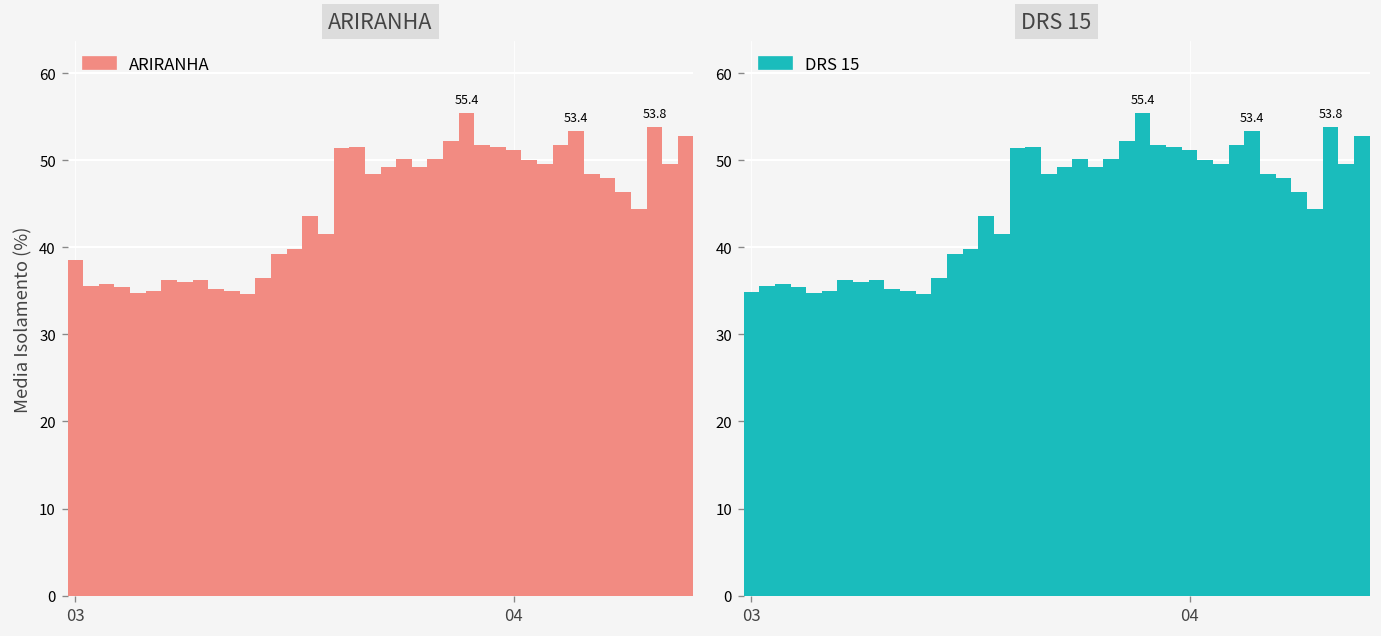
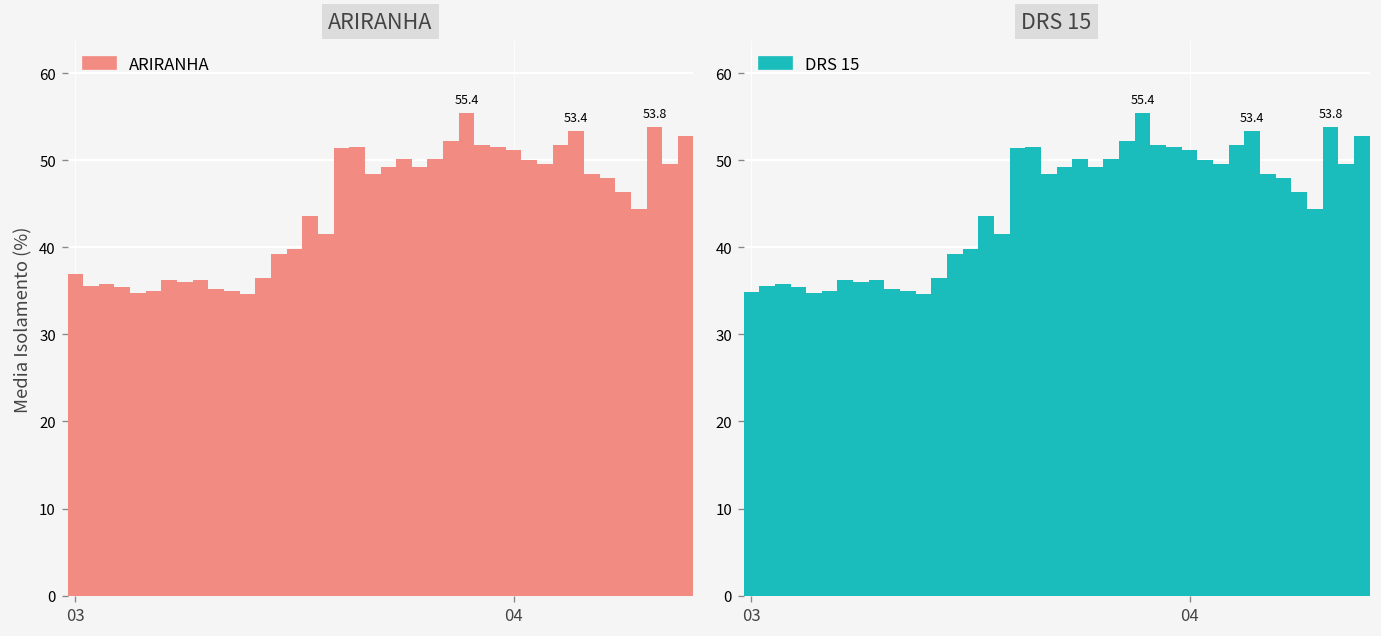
  {
    "ARIRANHA": {
-     "03": 39,
+     "03": 37,
      "04": 51
    },
    "DRS 15": {
      "03": 35,
      "04": 51
    }
  }
